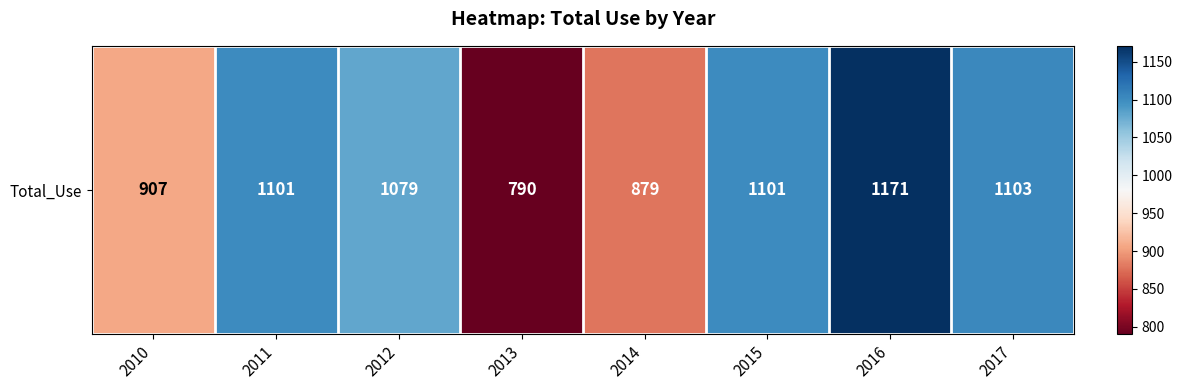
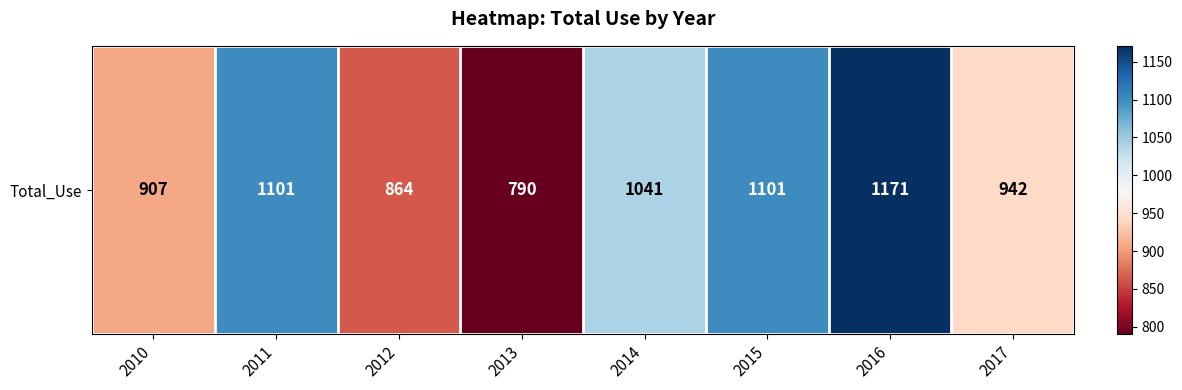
  {
    "Total_Use": {
      "2010": 907,
      "2011": 1101,
-     "2012": 1079,
+     "2012": 864,
      "2013": 790,
-     "2014": 879,
+     "2014": 1041,
      "2015": 1101,
      "2016": 1171,
-     "2017": 1103
+     "2017": 942
    }
  }
